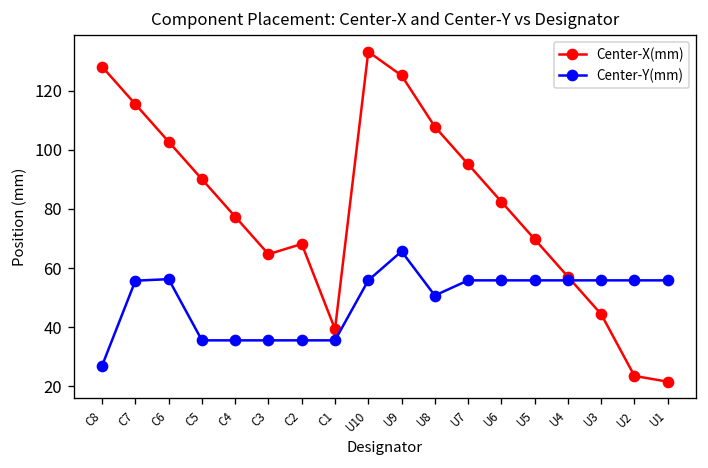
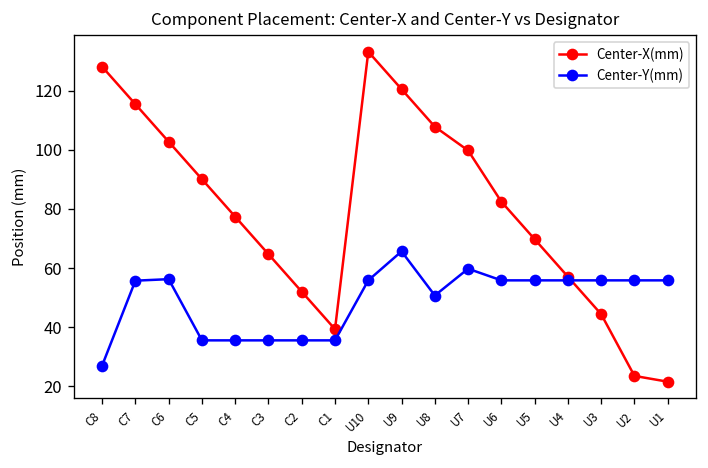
  {
    "Center-X(mm)": {
      "C8": 128,
      "C7": 115,
      "C6": 103,
      "C5": 90,
      "C4": 77,
      "C3": 65,
-     "C2": 68,
+     "C2": 52,
      "C1": 39,
      "U10": 133,
-     "U9": 125,
+     "U9": 121,
      "U8": 108,
-     "U7": 95,
+     "U7": 100,
      "U6": 82,
      "U5": 70,
      "U4": 57,
      "U3": 44,
      "U2": 23,
      "U1": 22
    },
    "Center-Y(mm)": {
      "C8": 27,
      "C7": 56,
      "C6": 56,
      "C5": 36,
      "C4": 36,
      "C3": 36,
      "C2": 36,
      "C1": 36,
      "U10": 56,
      "U9": 66,
      "U8": 51,
-     "U7": 56,
+     "U7": 60,
      "U6": 56,
      "U5": 56,
      "U4": 56,
      "U3": 56,
      "U2": 56,
      "U1": 56
    }
  }
